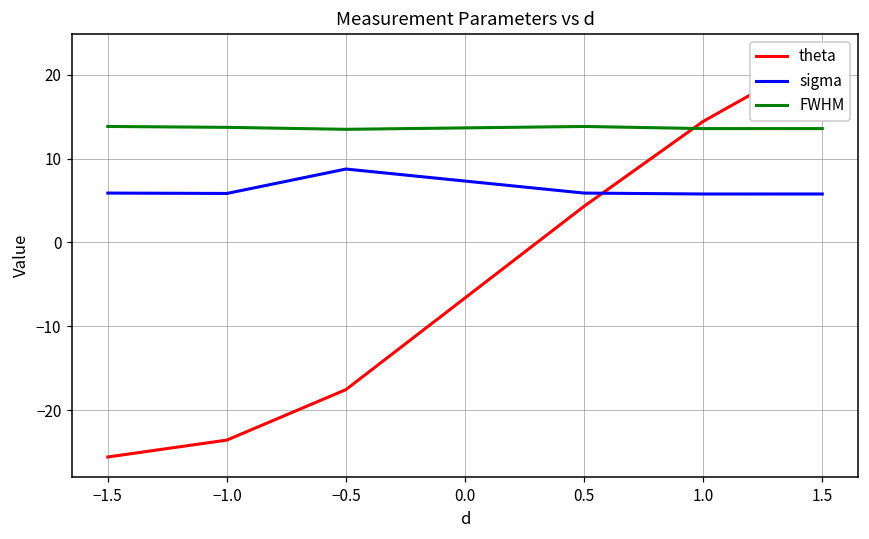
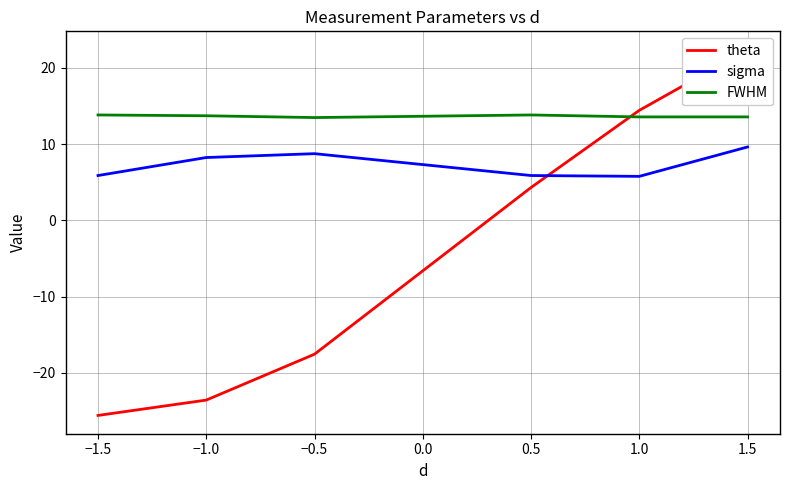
  {
    "theta": {
      "−1.5": -26,
      "−1.0": -24,
      "−0.5": -18,
      "0.5": 4,
      "1.0": 14
    },
    "sigma": {
      "−1.5": 6,
-     "−1.0": 6,
+     "−1.0": 8,
      "−0.5": 9,
      "0.5": 6,
      "1.0": 6,
-     "1.5": 6
+     "1.5": 10
    },
    "FWHM": {
      "−1.5": 14,
      "−1.0": 14,
      "−0.5": 13,
      "0.5": 14,
      "1.0": 14,
      "1.5": 14
    }
  }
